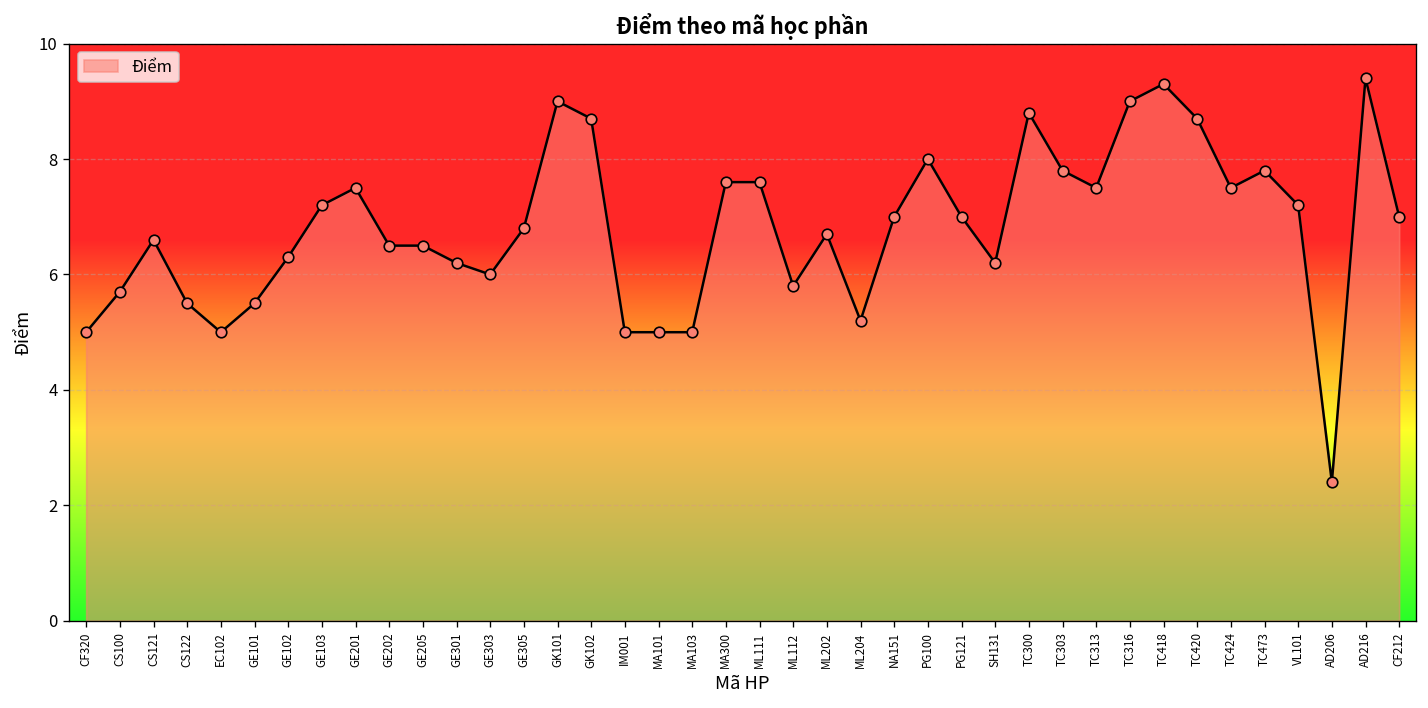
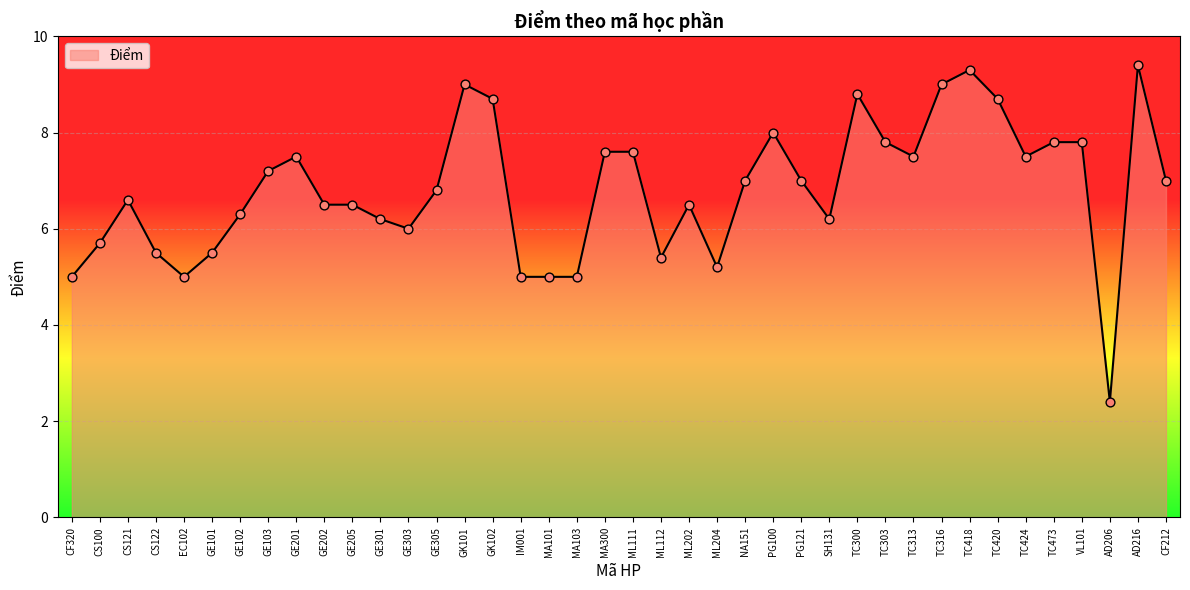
  {
    "CF320": 5.0,
    "CS100": 5.7,
    "CS121": 6.6,
    "CS122": 5.5,
    "EC102": 5.0,
    "GE101": 5.5,
    "GE102": 6.3,
    "GE103": 7.2,
    "GE201": 7.5,
    "GE202": 6.5,
    "GE205": 6.5,
    "GE301": 6.2,
    "GE303": 6.0,
    "GE305": 6.8,
    "GK101": 9.0,
    "GK102": 8.7,
    "IM001": 5.0,
    "MA101": 5.0,
    "MA103": 5.0,
    "MA300": 7.6,
    "ML111": 7.6,
-   "ML112": 5.8,
-   "ML202": 6.7,
+   "ML112": 5.4,
+   "ML202": 6.5,
    "ML204": 5.2,
    "NA151": 7.0,
    "PG100": 8.0,
    "PG121": 7.0,
    "SH131": 6.2,
    "TC300": 8.8,
    "TC303": 7.8,
    "TC313": 7.5,
    "TC316": 9.0,
    "TC418": 9.3,
    "TC420": 8.7,
    "TC424": 7.5,
    "TC473": 7.8,
-   "VL101": 7.2,
+   "VL101": 7.8,
    "AD206": 2.4,
    "AD216": 9.4,
    "CF212": 7.0
  }
